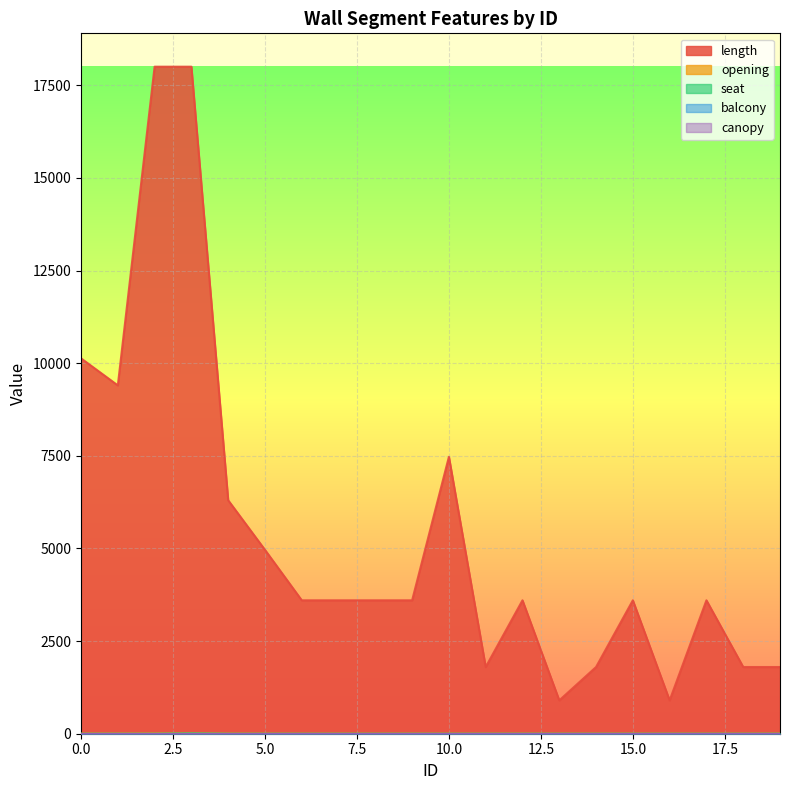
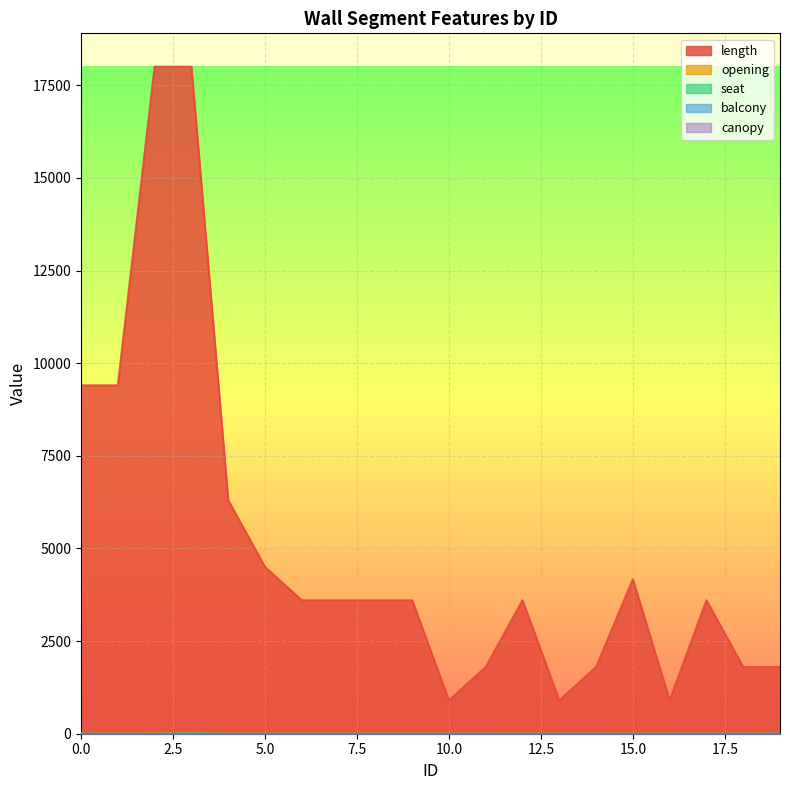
  {
    "length": {
-     "0.0": 10100,
-     "5.0": 5000,
-     "10.0": 7500,
-     "15.0": 3600
+     "0.0": 9400,
+     "5.0": 4500,
+     "10.0": 900,
+     "15.0": 4200
    }
  }
